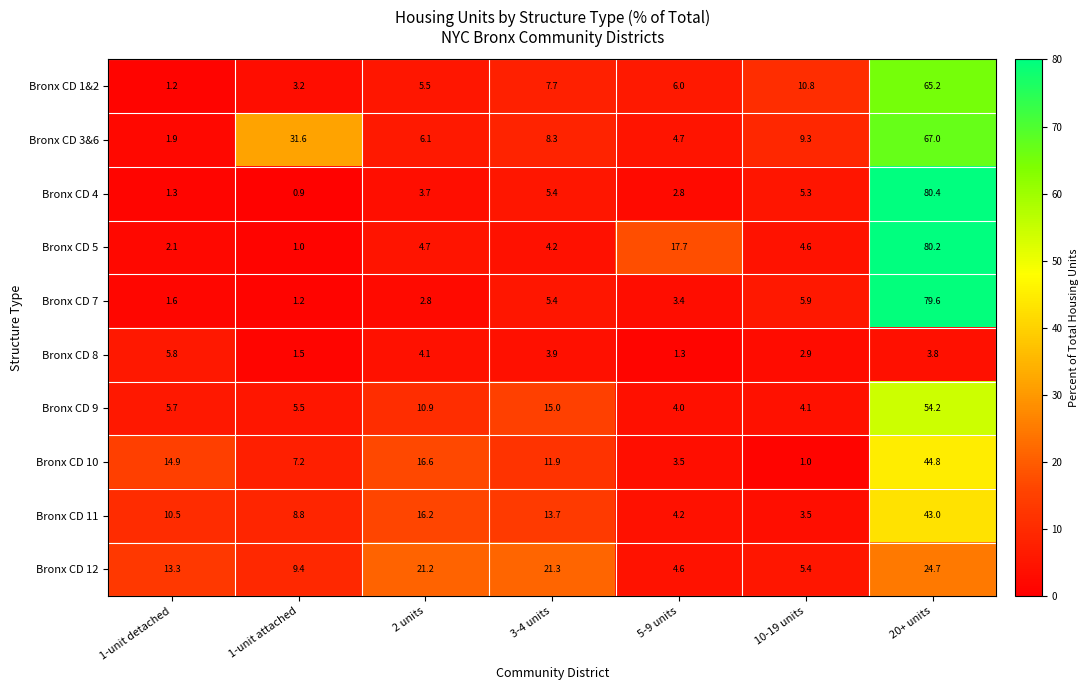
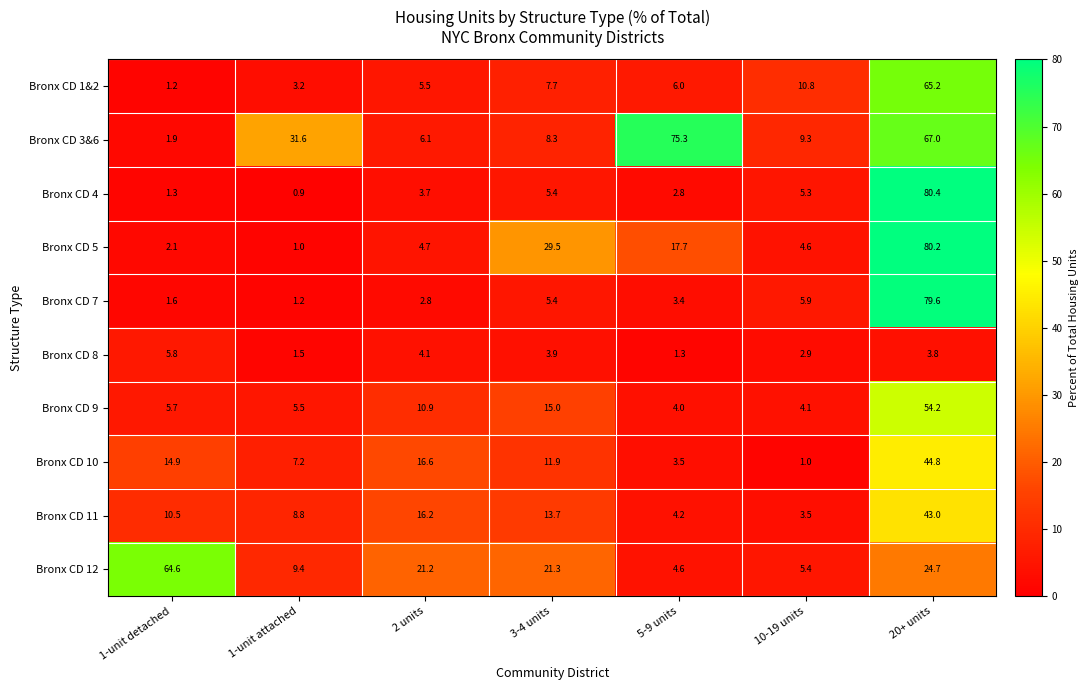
  {
    "Bronx CD 1&2": {
      "1-unit detached": 1.2,
      "1-unit attached": 3.2,
      "2 units": 5.5,
      "3-4 units": 7.7,
      "5-9 units": 6.0,
      "10-19 units": 10.8,
      "20+ units": 65.2
    },
    "Bronx CD 3&6": {
      "1-unit detached": 1.9,
      "1-unit attached": 31.6,
      "2 units": 6.1,
      "3-4 units": 8.3,
-     "5-9 units": 4.7,
+     "5-9 units": 75.3,
      "10-19 units": 9.3,
      "20+ units": 67.0
    },
    "Bronx CD 4": {
      "1-unit detached": 1.3,
      "1-unit attached": 0.9,
      "2 units": 3.7,
      "3-4 units": 5.4,
      "5-9 units": 2.8,
      "10-19 units": 5.3,
      "20+ units": 80.4
    },
    "Bronx CD 5": {
      "1-unit detached": 2.1,
      "1-unit attached": 1.0,
      "2 units": 4.7,
-     "3-4 units": 4.2,
+     "3-4 units": 29.5,
      "5-9 units": 17.7,
      "10-19 units": 4.6,
      "20+ units": 80.2
    },
    "Bronx CD 7": {
      "1-unit detached": 1.6,
      "1-unit attached": 1.2,
      "2 units": 2.8,
      "3-4 units": 5.4,
      "5-9 units": 3.4,
      "10-19 units": 5.9,
      "20+ units": 79.6
    },
    "Bronx CD 8": {
      "1-unit detached": 5.8,
      "1-unit attached": 1.5,
      "2 units": 4.1,
      "3-4 units": 3.9,
      "5-9 units": 1.3,
      "10-19 units": 2.9,
      "20+ units": 3.8
    },
    "Bronx CD 9": {
      "1-unit detached": 5.7,
      "1-unit attached": 5.5,
      "2 units": 10.9,
      "3-4 units": 15.0,
      "5-9 units": 4.0,
      "10-19 units": 4.1,
      "20+ units": 54.2
    },
    "Bronx CD 10": {
      "1-unit detached": 14.9,
      "1-unit attached": 7.2,
      "2 units": 16.6,
      "3-4 units": 11.9,
      "5-9 units": 3.5,
      "10-19 units": 1.0,
      "20+ units": 44.8
    },
    "Bronx CD 11": {
      "1-unit detached": 10.5,
      "1-unit attached": 8.8,
      "2 units": 16.2,
      "3-4 units": 13.7,
      "5-9 units": 4.2,
      "10-19 units": 3.5,
      "20+ units": 43.0
    },
    "Bronx CD 12": {
-     "1-unit detached": 13.3,
+     "1-unit detached": 64.6,
      "1-unit attached": 9.4,
      "2 units": 21.2,
      "3-4 units": 21.3,
      "5-9 units": 4.6,
      "10-19 units": 5.4,
      "20+ units": 24.7
    }
  }
